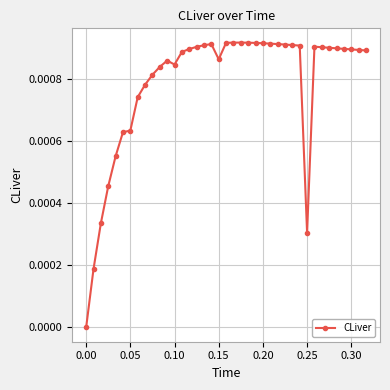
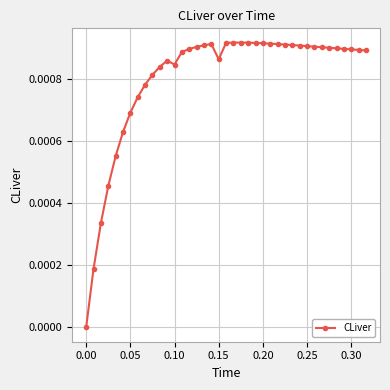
  {
    "0.00": 0.00000,
-   "0.05": 0.00063,
+   "0.05": 0.00069,
    "0.10": 0.00085,
    "0.15": 0.00086,
    "0.20": 0.00091,
-   "0.25": 0.00030,
+   "0.25": 0.00091,
    "0.30": 0.00089
  }
